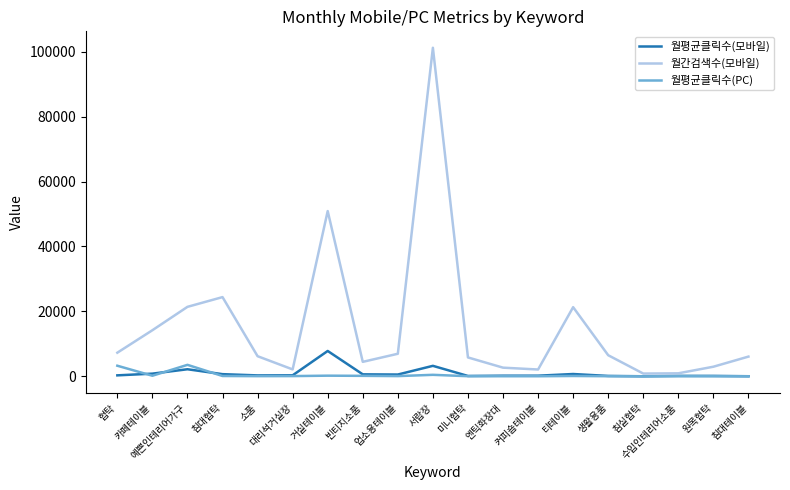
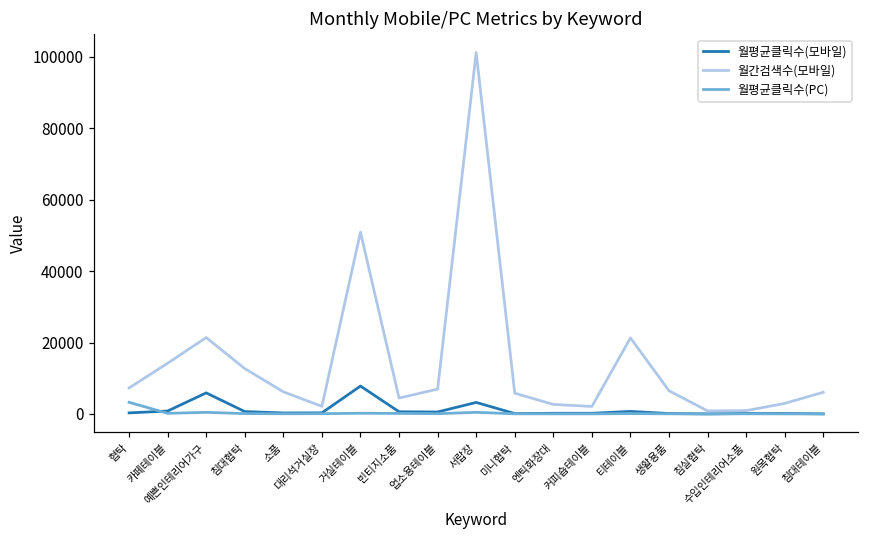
  {
    "월평균클릭수(모바일)": {
      "협탁": 0,
-     "예쁜인테리어가구": 2000,
+     "예쁜인테리어가구": 6000,
      "거실테이블": 8000,
      "서랍장": 3000
    },
    "월간검색수(모바일)": {
      "협탁": 7000,
      "카페테이블": 14000,
      "예쁜인테리어가구": 21000,
-     "침대협탁": 24000,
+     "침대협탁": 13000,
      "소품": 6000,
      "대리석거실장": 2000,
      "거실테이블": 51000,
      "빈티지소품": 4000,
      "업소용테이블": 7000,
      "서랍장": 101000,
      "미니협탁": 6000,
      "엔틱화장대": 3000,
      "커피숍테이블": 2000,
      "티테이블": 21000,
      "생활용품": 7000,
      "침실협탁": 1000,
      "수입인테리어소품": 1000,
      "원목협탁": 3000,
      "침대테이블": 6000
    },
    "월평균클릭수(PC)": {
      "협탁": 3000,
-     "예쁜인테리어가구": 4000,
+     "예쁜인테리어가구": 0,
      "거실테이블": 0,
      "서랍장": 0
    }
  }
